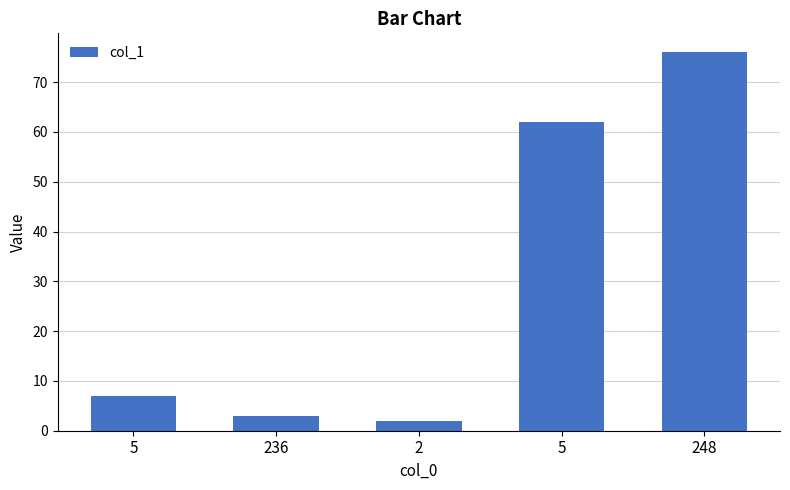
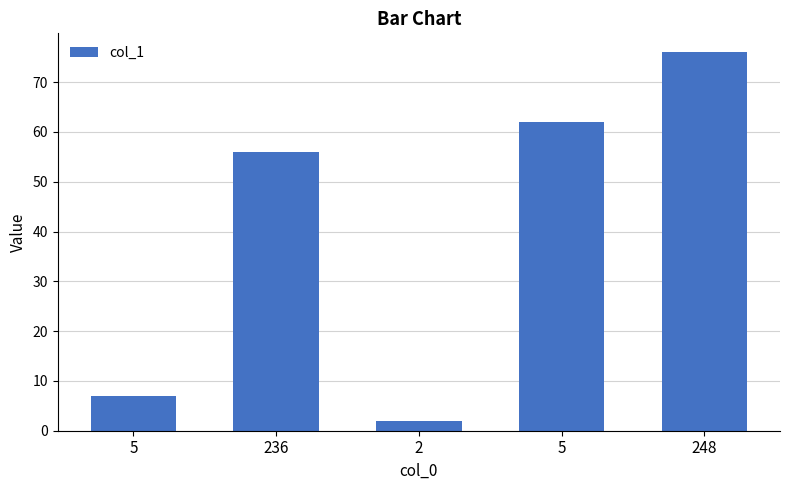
  {
-   "236": 3,
+   "236": 56,
    "2": 2,
    "248": 76
  }
